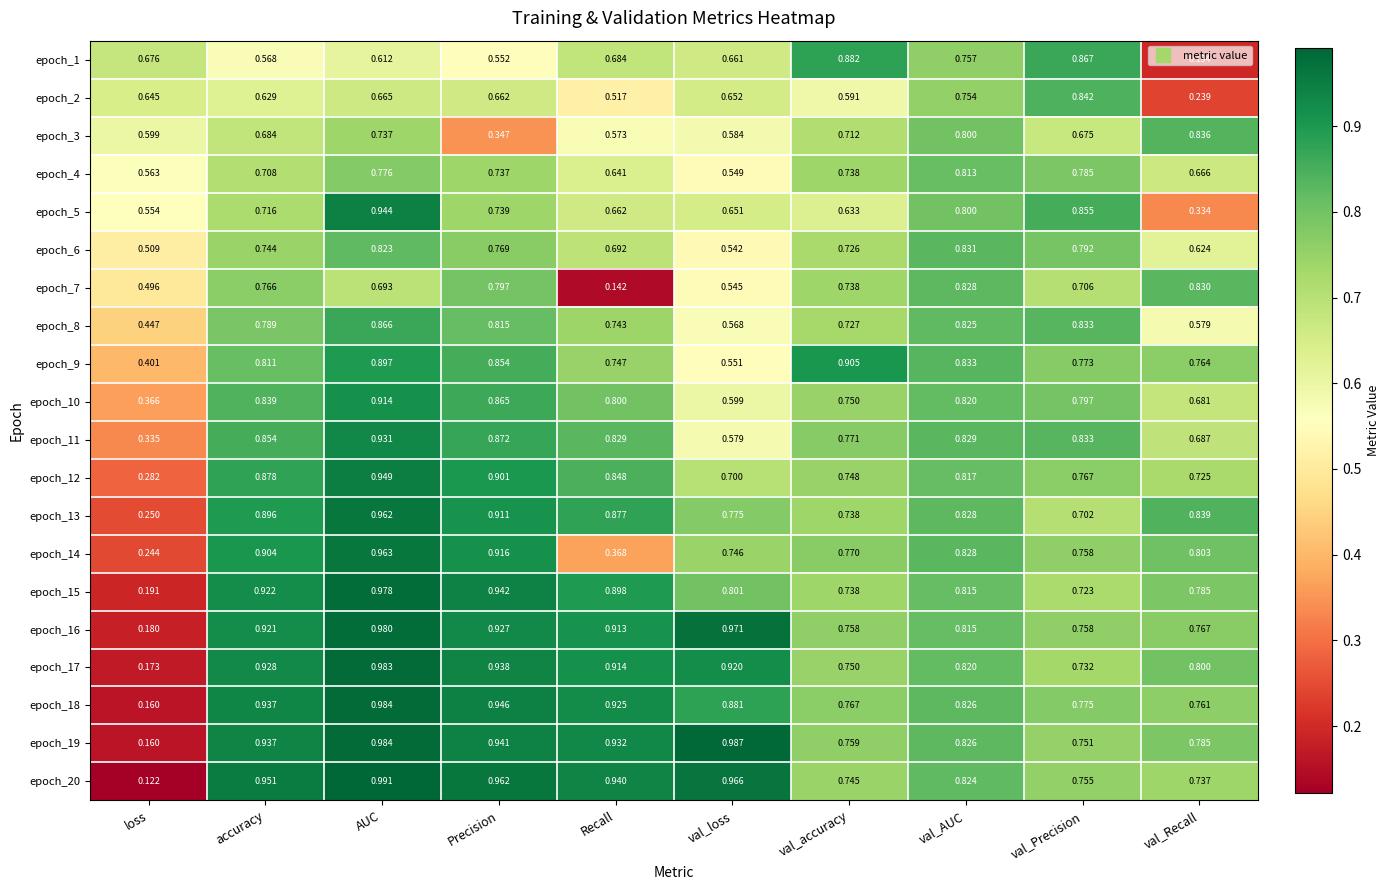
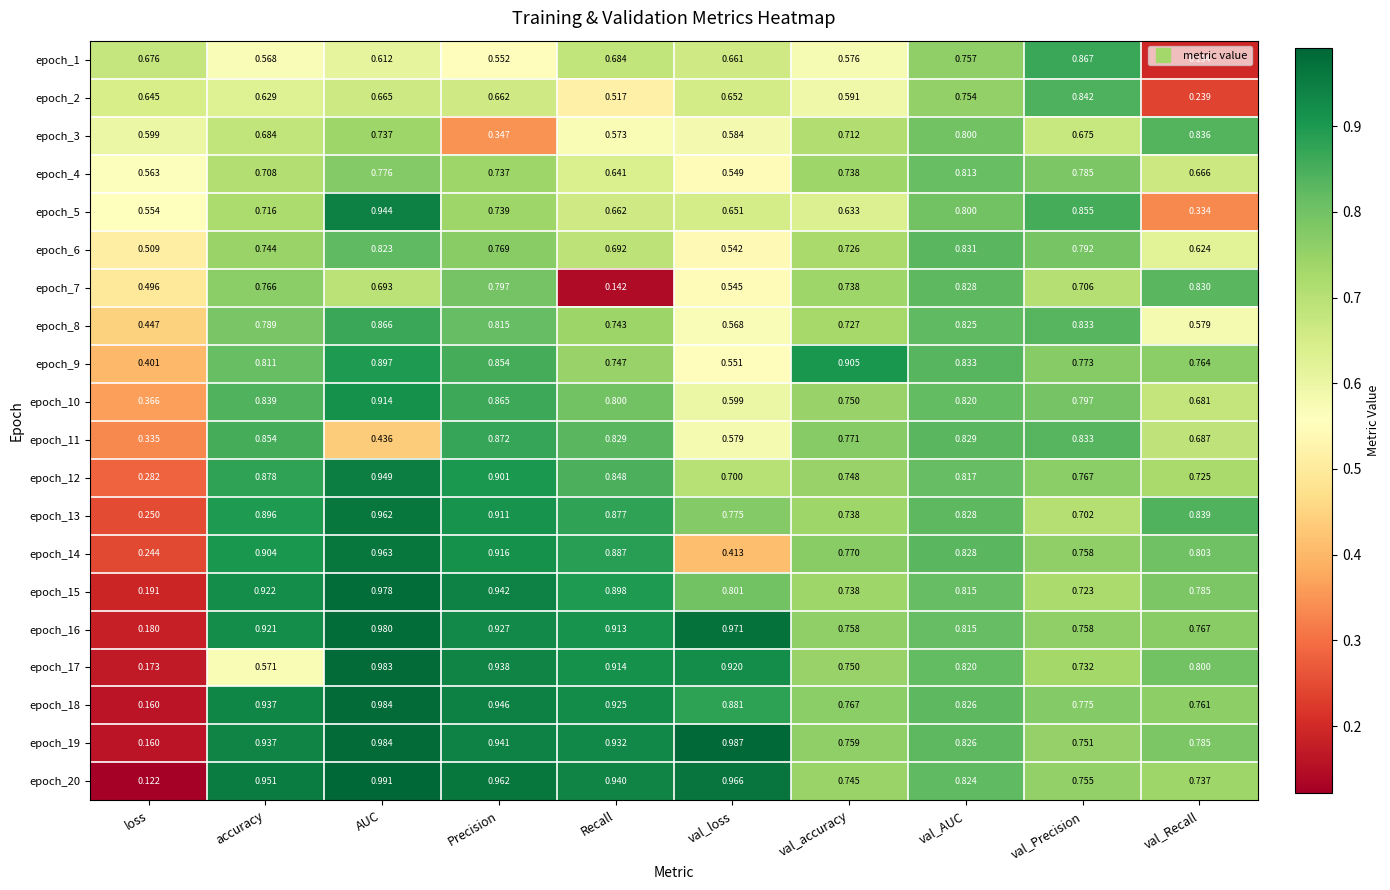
  {
    "epoch_1": {
      "loss": 0.676,
      "accuracy": 0.568,
      "AUC": 0.612,
      "Precision": 0.552,
      "Recall": 0.684,
      "val_loss": 0.661,
-     "val_accuracy": 0.882,
+     "val_accuracy": 0.576,
      "val_AUC": 0.757,
      "val_Precision": 0.867
    },
    "epoch_2": {
      "loss": 0.645,
      "accuracy": 0.629,
      "AUC": 0.665,
      "Precision": 0.662,
      "Recall": 0.517,
      "val_loss": 0.652,
      "val_accuracy": 0.591,
      "val_AUC": 0.754,
      "val_Precision": 0.842,
      "val_Recall": 0.239
    },
    "epoch_3": {
      "loss": 0.599,
      "accuracy": 0.684,
      "AUC": 0.737,
      "Precision": 0.347,
      "Recall": 0.573,
      "val_loss": 0.584,
      "val_accuracy": 0.712,
      "val_AUC": 0.800,
      "val_Precision": 0.675,
      "val_Recall": 0.836
    },
    "epoch_4": {
      "loss": 0.563,
      "accuracy": 0.708,
      "AUC": 0.776,
      "Precision": 0.737,
      "Recall": 0.641,
      "val_loss": 0.549,
      "val_accuracy": 0.738,
      "val_AUC": 0.813,
      "val_Precision": 0.785,
      "val_Recall": 0.666
    },
    "epoch_5": {
      "loss": 0.554,
      "accuracy": 0.716,
      "AUC": 0.944,
      "Precision": 0.739,
      "Recall": 0.662,
      "val_loss": 0.651,
      "val_accuracy": 0.633,
      "val_AUC": 0.800,
      "val_Precision": 0.855,
      "val_Recall": 0.334
    },
    "epoch_6": {
      "loss": 0.509,
      "accuracy": 0.744,
      "AUC": 0.823,
      "Precision": 0.769,
      "Recall": 0.692,
      "val_loss": 0.542,
      "val_accuracy": 0.726,
      "val_AUC": 0.831,
      "val_Precision": 0.792,
      "val_Recall": 0.624
    },
    "epoch_7": {
      "loss": 0.496,
      "accuracy": 0.766,
      "AUC": 0.693,
      "Precision": 0.797,
      "Recall": 0.142,
      "val_loss": 0.545,
      "val_accuracy": 0.738,
      "val_AUC": 0.828,
      "val_Precision": 0.706,
      "val_Recall": 0.830
    },
    "epoch_8": {
      "loss": 0.447,
      "accuracy": 0.789,
      "AUC": 0.866,
      "Precision": 0.815,
      "Recall": 0.743,
      "val_loss": 0.568,
      "val_accuracy": 0.727,
      "val_AUC": 0.825,
      "val_Precision": 0.833,
      "val_Recall": 0.579
    },
    "epoch_9": {
      "loss": 0.401,
      "accuracy": 0.811,
      "AUC": 0.897,
      "Precision": 0.854,
      "Recall": 0.747,
      "val_loss": 0.551,
      "val_accuracy": 0.905,
      "val_AUC": 0.833,
      "val_Precision": 0.773,
      "val_Recall": 0.764
    },
    "epoch_10": {
      "loss": 0.366,
      "accuracy": 0.839,
      "AUC": 0.914,
      "Precision": 0.865,
      "Recall": 0.800,
      "val_loss": 0.599,
      "val_accuracy": 0.750,
      "val_AUC": 0.820,
      "val_Precision": 0.797,
      "val_Recall": 0.681
    },
    "epoch_11": {
      "loss": 0.335,
      "accuracy": 0.854,
-     "AUC": 0.931,
+     "AUC": 0.436,
      "Precision": 0.872,
      "Recall": 0.829,
      "val_loss": 0.579,
      "val_accuracy": 0.771,
      "val_AUC": 0.829,
      "val_Precision": 0.833,
      "val_Recall": 0.687
    },
    "epoch_12": {
      "loss": 0.282,
      "accuracy": 0.878,
      "AUC": 0.949,
      "Precision": 0.901,
      "Recall": 0.848,
      "val_loss": 0.700,
      "val_accuracy": 0.748,
      "val_AUC": 0.817,
      "val_Precision": 0.767,
      "val_Recall": 0.725
    },
    "epoch_13": {
      "loss": 0.250,
      "accuracy": 0.896,
      "AUC": 0.962,
      "Precision": 0.911,
      "Recall": 0.877,
      "val_loss": 0.775,
      "val_accuracy": 0.738,
      "val_AUC": 0.828,
      "val_Precision": 0.702,
      "val_Recall": 0.839
    },
    "epoch_14": {
      "loss": 0.244,
      "accuracy": 0.904,
      "AUC": 0.963,
      "Precision": 0.916,
-     "Recall": 0.368,
-     "val_loss": 0.746,
+     "Recall": 0.887,
+     "val_loss": 0.413,
      "val_accuracy": 0.770,
      "val_AUC": 0.828,
      "val_Precision": 0.758,
      "val_Recall": 0.803
    },
    "epoch_15": {
      "loss": 0.191,
      "accuracy": 0.922,
      "AUC": 0.978,
      "Precision": 0.942,
      "Recall": 0.898,
      "val_loss": 0.801,
      "val_accuracy": 0.738,
      "val_AUC": 0.815,
      "val_Precision": 0.723,
      "val_Recall": 0.785
    },
    "epoch_16": {
      "loss": 0.180,
      "accuracy": 0.921,
      "AUC": 0.980,
      "Precision": 0.927,
      "Recall": 0.913,
      "val_loss": 0.971,
      "val_accuracy": 0.758,
      "val_AUC": 0.815,
      "val_Precision": 0.758,
      "val_Recall": 0.767
    },
    "epoch_17": {
      "loss": 0.173,
-     "accuracy": 0.928,
+     "accuracy": 0.571,
      "AUC": 0.983,
      "Precision": 0.938,
      "Recall": 0.914,
      "val_loss": 0.920,
      "val_accuracy": 0.750,
      "val_AUC": 0.820,
      "val_Precision": 0.732,
      "val_Recall": 0.800
    },
    "epoch_18": {
      "loss": 0.160,
      "accuracy": 0.937,
      "AUC": 0.984,
      "Precision": 0.946,
      "Recall": 0.925,
      "val_loss": 0.881,
      "val_accuracy": 0.767,
      "val_AUC": 0.826,
      "val_Precision": 0.775,
      "val_Recall": 0.761
    },
    "epoch_19": {
      "loss": 0.160,
      "accuracy": 0.937,
      "AUC": 0.984,
      "Precision": 0.941,
      "Recall": 0.932,
      "val_loss": 0.987,
      "val_accuracy": 0.759,
      "val_AUC": 0.826,
      "val_Precision": 0.751,
      "val_Recall": 0.785
    },
    "epoch_20": {
      "loss": 0.122,
      "accuracy": 0.951,
      "AUC": 0.991,
      "Precision": 0.962,
      "Recall": 0.940,
      "val_loss": 0.966,
      "val_accuracy": 0.745,
      "val_AUC": 0.824,
      "val_Precision": 0.755,
      "val_Recall": 0.737
    }
  }
